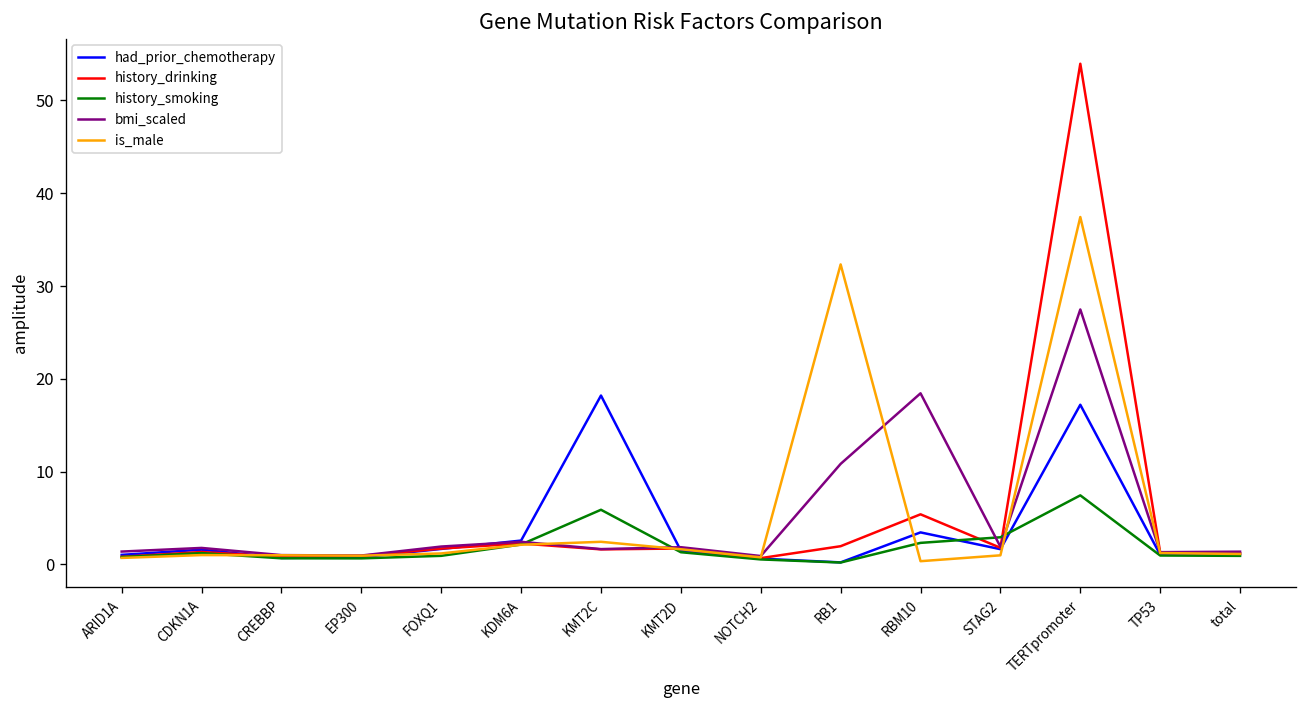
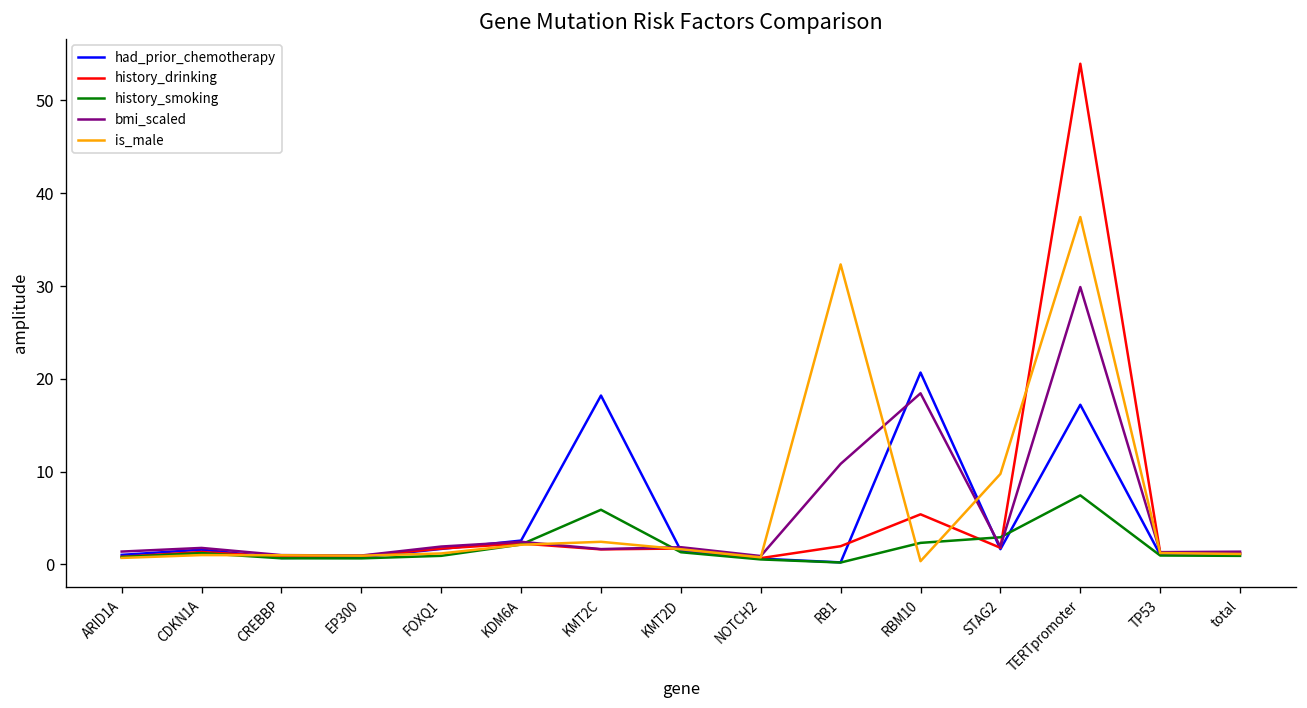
  {
    "had_prior_chemotherapy": {
      "KMT2C": 18,
-     "RBM10": 3,
+     "RBM10": 21,
      "TERTpromoter": 17
    },
    "history_drinking": {
      "RB1": 2,
      "RBM10": 5,
      "TERTpromoter": 54
    },
    "history_smoking": {
      "KMT2C": 6,
      "RBM10": 2,
      "STAG2": 3,
      "TERTpromoter": 7
    },
    "bmi_scaled": {
      "ARID1A": 1,
      "RB1": 11,
      "RBM10": 18,
-     "TERTpromoter": 27
+     "TERTpromoter": 30
    },
    "is_male": {
      "KMT2C": 2,
      "RB1": 32,
      "RBM10": 0,
-     "STAG2": 1,
+     "STAG2": 10,
      "TERTpromoter": 37
    }
  }
